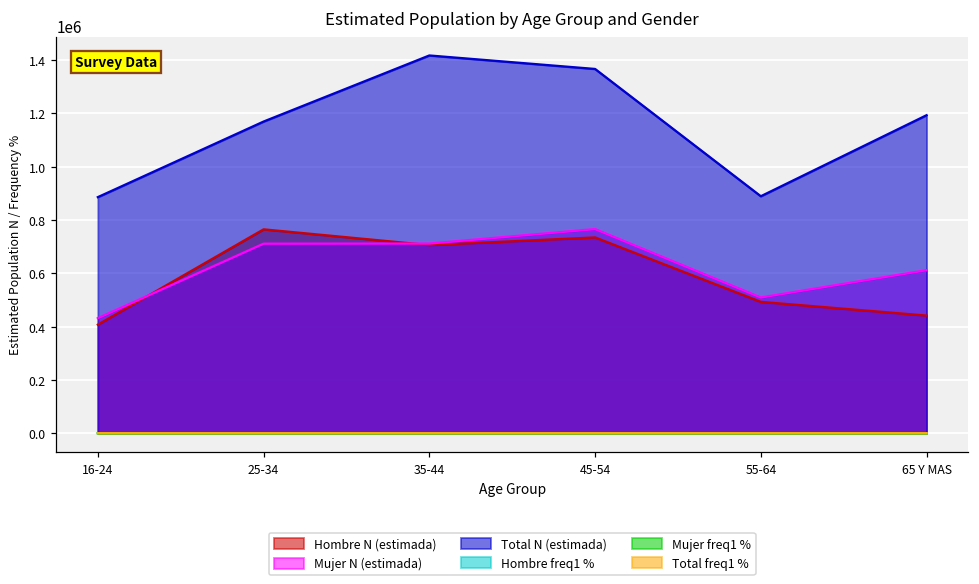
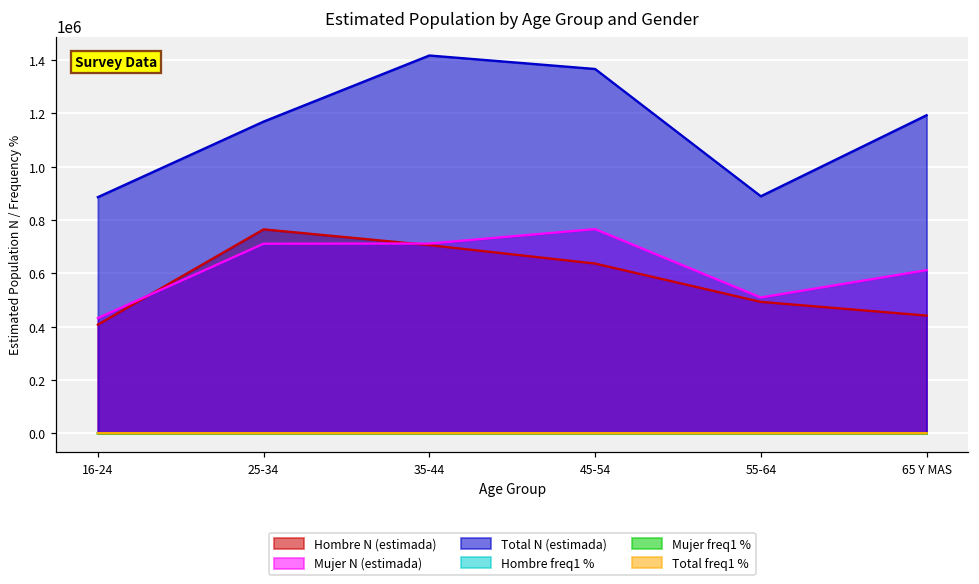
  {
    "Hombre N (estimada)": {
      "16-24": 410000,
      "25-34": 760000,
-     "45-54": 730000,
+     "45-54": 640000,
      "55-64": 490000,
      "65 Y MAS": 440000
    },
    "Mujer N (estimada)": {
      "16-24": 430000,
      "25-34": 710000,
      "45-54": 770000,
      "55-64": 510000,
      "65 Y MAS": 610000
    },
    "Total N (estimada)": {
      "16-24": 890000,
      "25-34": 1170000,
      "35-44": 1420000,
      "45-54": 1370000,
      "55-64": 890000,
      "65 Y MAS": 1190000
    },
    "Total freq1 %": {
      "16-24": 0,
      "25-34": 0,
      "35-44": 0,
      "45-54": 0,
      "55-64": 0,
      "65 Y MAS": 0
    }
  }
